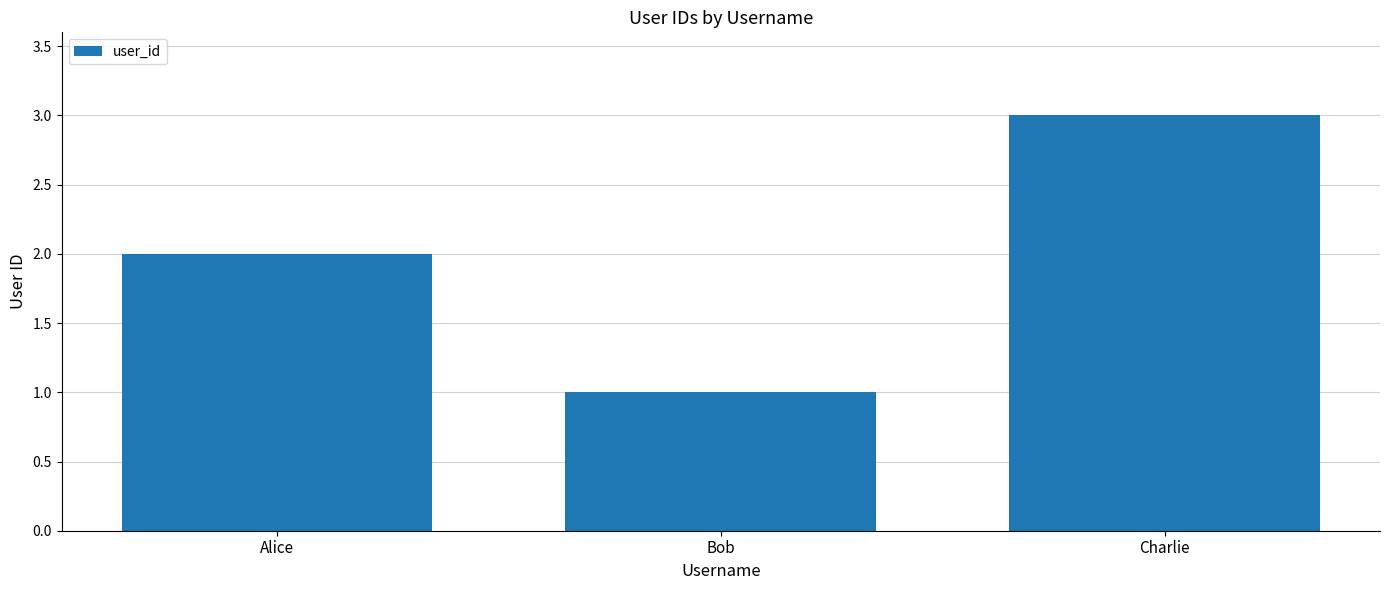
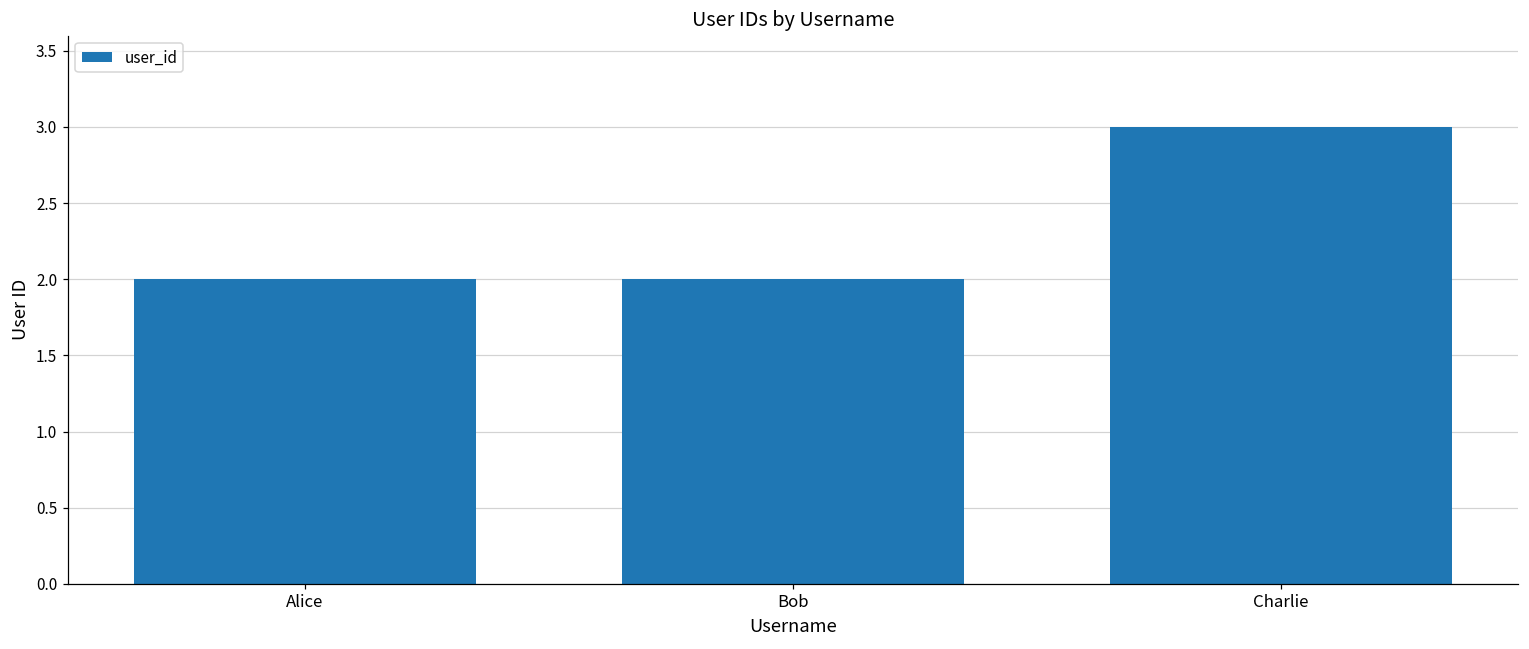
  {
    "Alice": 2,
-   "Bob": 1,
+   "Bob": 2,
    "Charlie": 3
  }
